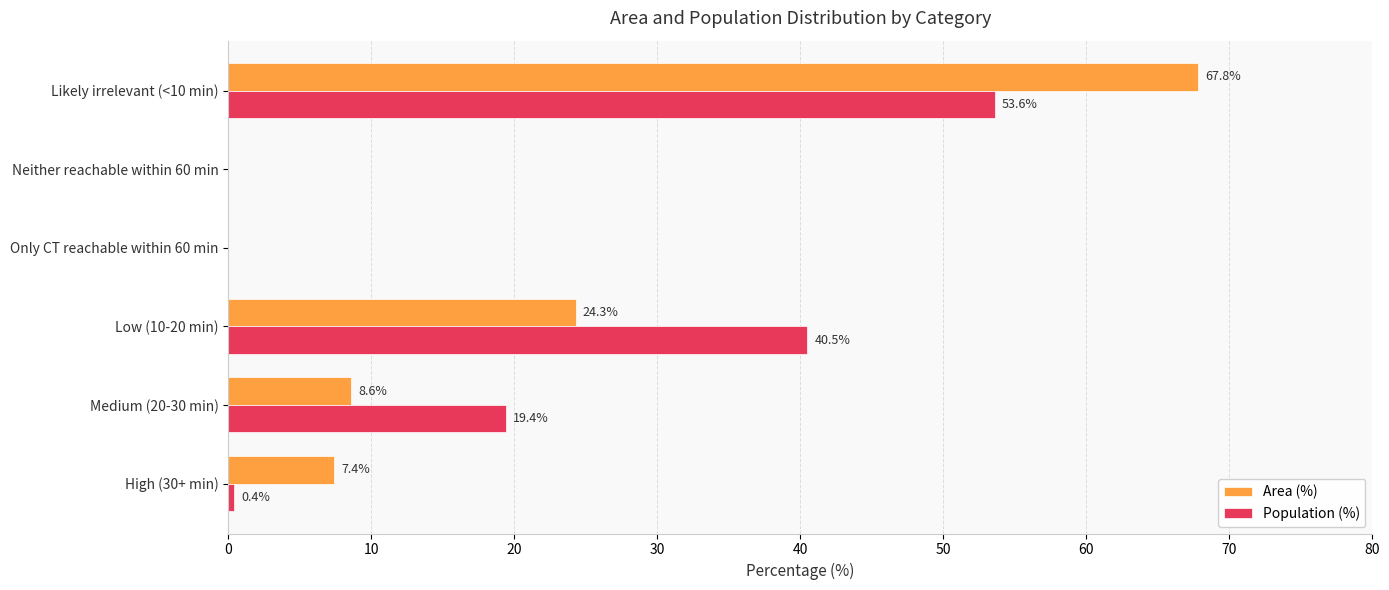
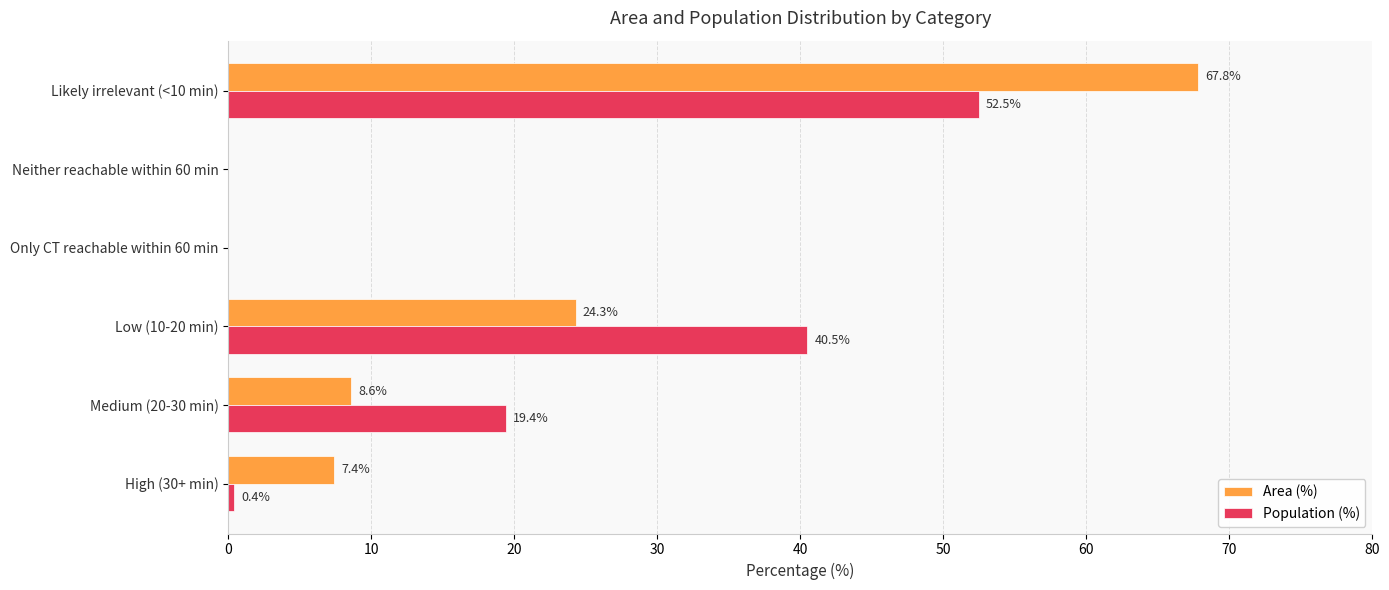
  {
    "Area (%)": {
      "Likely irrelevant (<10 min)": "67.8%",
      "Low (10-20 min)": "24.3%",
      "Medium (20-30 min)": "8.6%",
      "High (30+ min)": "7.4%"
    },
    "Population (%)": {
-     "Likely irrelevant (<10 min)": "53.6%",
+     "Likely irrelevant (<10 min)": "52.5%",
      "Low (10-20 min)": "40.5%",
      "Medium (20-30 min)": "19.4%",
      "High (30+ min)": "0.4%"
    }
  }
